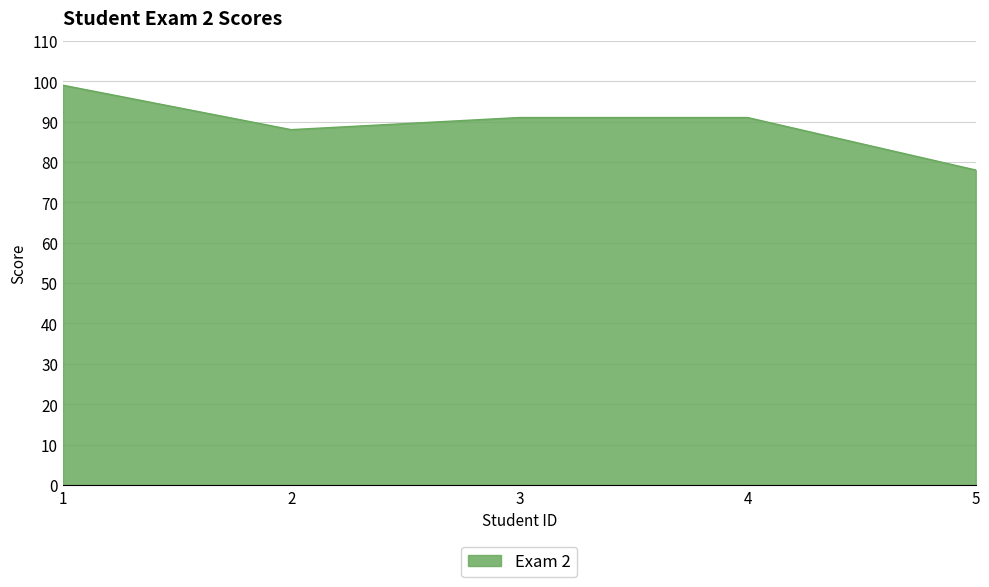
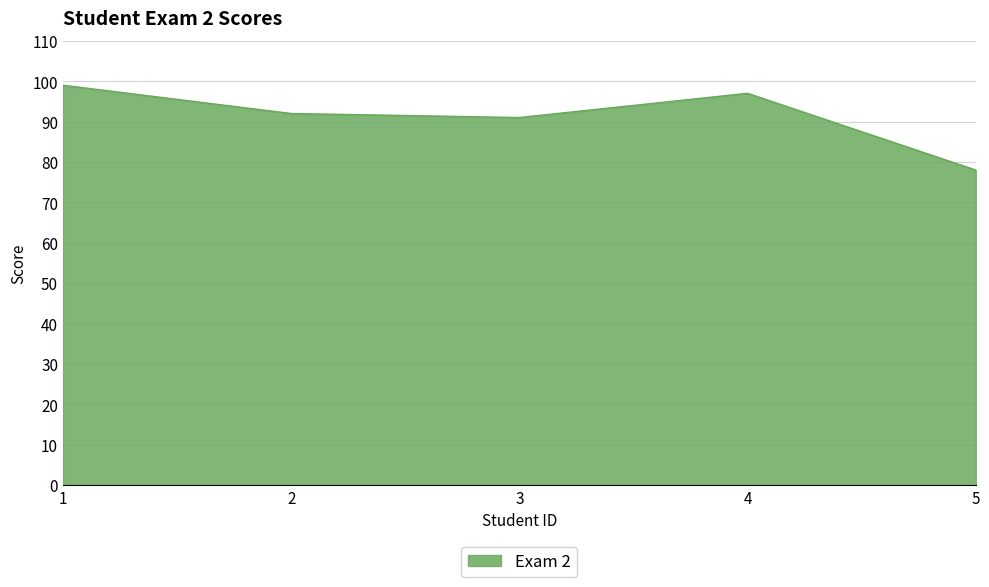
  {
    "1": 99,
-   "2": 88,
+   "2": 92,
    "3": 91,
-   "4": 91,
+   "4": 97,
    "5": 78
  }
